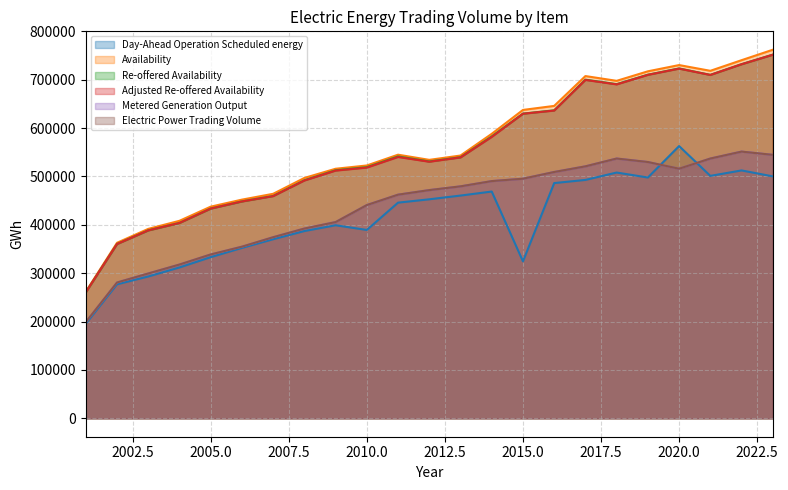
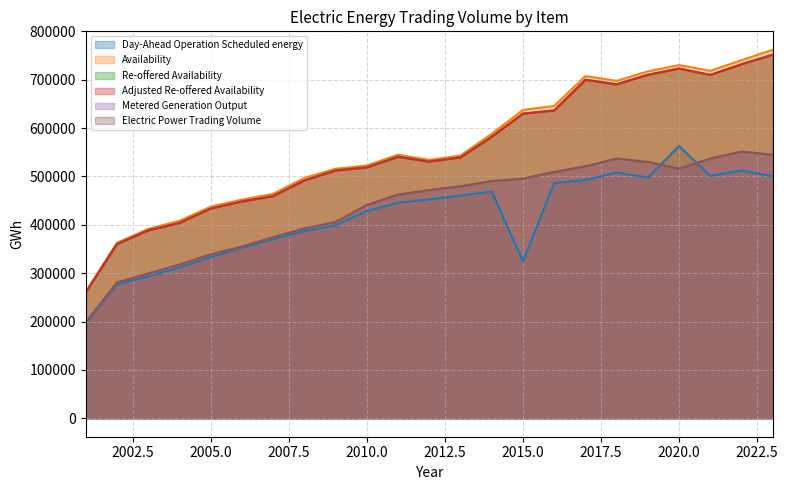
  {
    "Day-Ahead Operation Scheduled energy": {
      "2005.0": 330000,
-     "2010.0": 390000,
+     "2010.0": 430000,
      "2015.0": 320000,
      "2020.0": 560000
    }
  }
